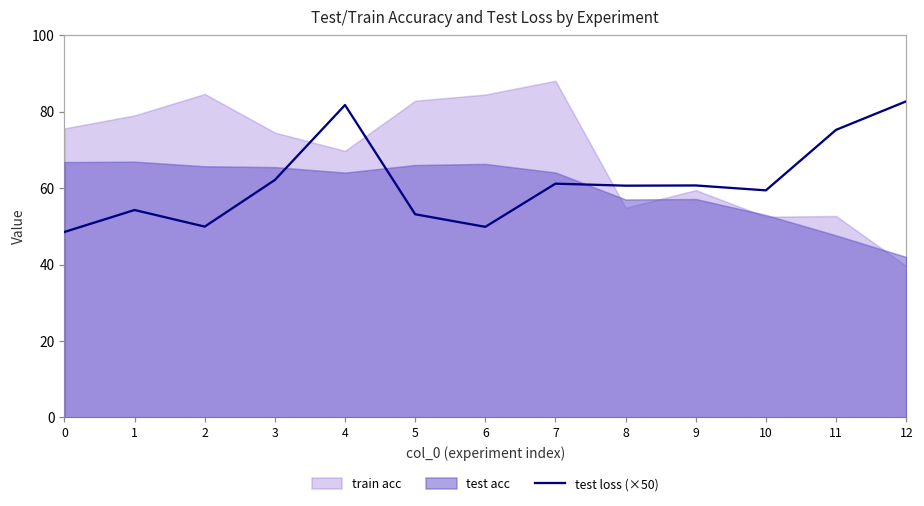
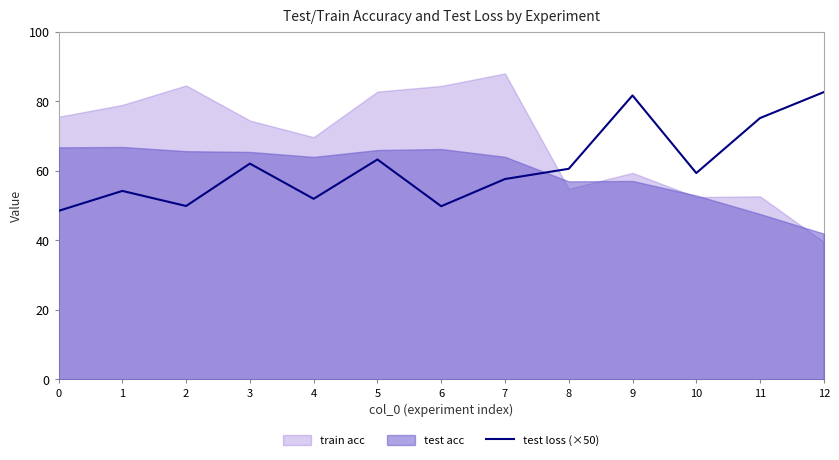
  {
    "test loss (×50)": {
      "0": 49,
      "1": 54,
      "2": 50,
      "3": 62,
-     "4": 82,
-     "5": 53,
+     "4": 52,
+     "5": 63,
      "6": 50,
-     "7": 61,
+     "7": 58,
      "8": 61,
-     "9": 61,
+     "9": 82,
      "10": 59,
      "11": 75,
      "12": 83
    }
  }
